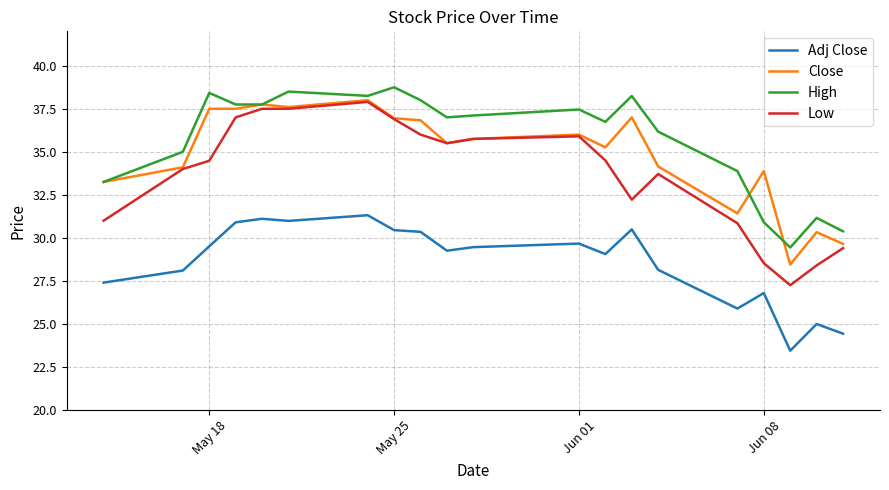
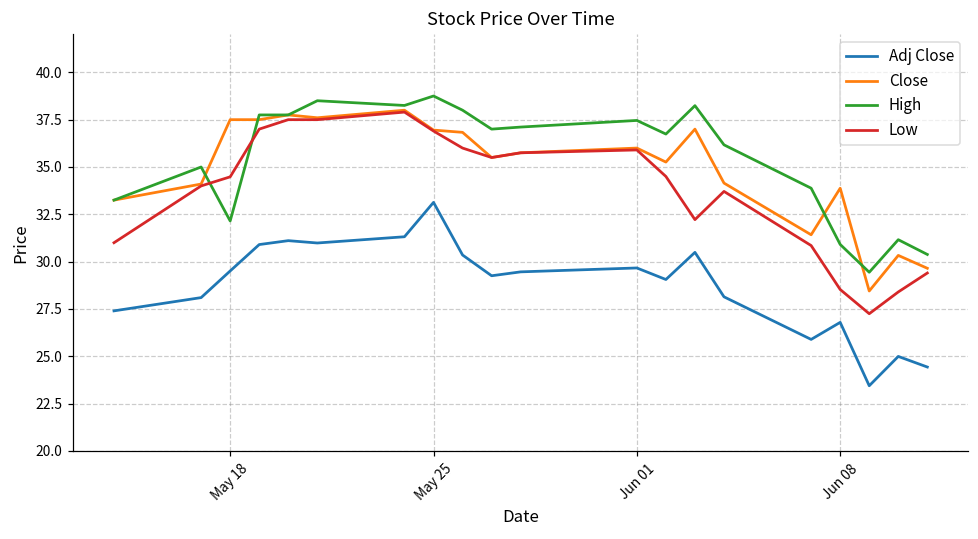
  {
    "Adj Close": {
      "May 18": 29.5,
-     "May 25": 30.4,
+     "May 25": 33.1,
      "Jun 01": 29.7,
      "Jun 08": 26.8
    },
    "Close": {
      "May 18": 37.5,
      "Jun 08": 33.9
    },
    "High": {
-     "May 18": 38.4,
+     "May 18": 32.1,
      "May 25": 38.8,
      "Jun 01": 37.5,
      "Jun 08": 30.9
    },
    "Low": {
      "May 18": 34.5,
      "Jun 08": 28.5
    }
  }
